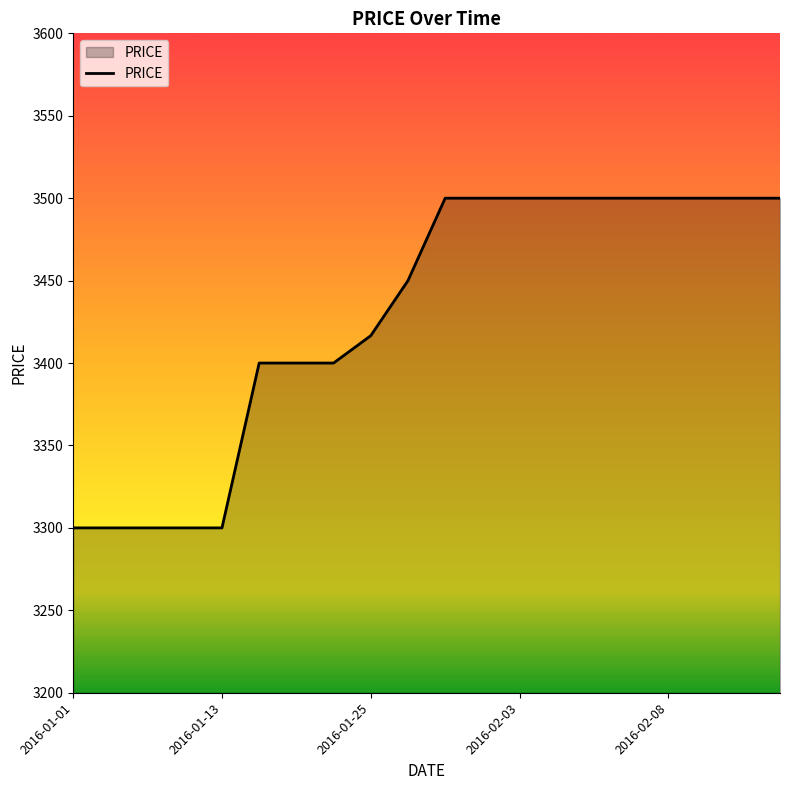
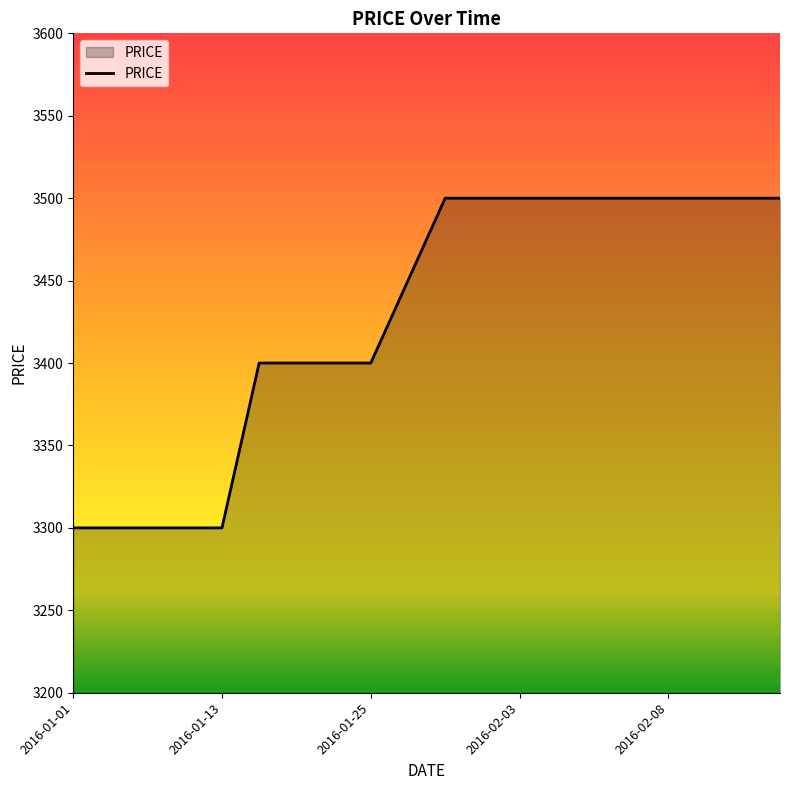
  {
    "2016-01-01": 3300,
    "2016-01-13": 3300,
-   "2016-01-25": 3417,
+   "2016-01-25": 3400,
    "2016-02-03": 3500,
    "2016-02-08": 3500
  }
